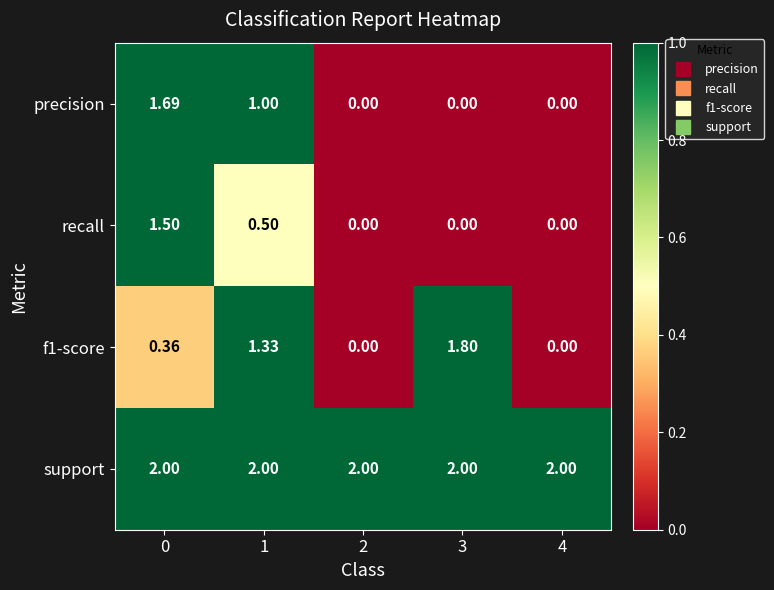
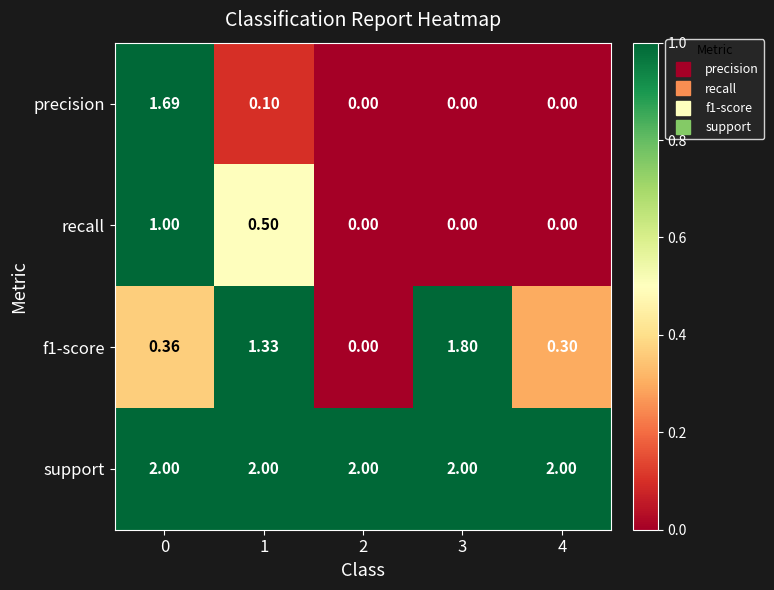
  {
    "precision": {
      "0": 1.69,
-     "1": 1.00,
+     "1": 0.10,
      "2": 0.00,
      "3": 0.00,
      "4": 0.00
    },
    "recall": {
-     "0": 1.50,
+     "0": 1.00,
      "1": 0.50,
      "2": 0.00,
      "3": 0.00,
      "4": 0.00
    },
    "f1-score": {
      "0": 0.36,
      "1": 1.33,
      "2": 0.00,
      "3": 1.80,
-     "4": 0.00
+     "4": 0.30
    },
    "support": {
      "0": 2.00,
      "1": 2.00,
      "2": 2.00,
      "3": 2.00,
      "4": 2.00
    }
  }
